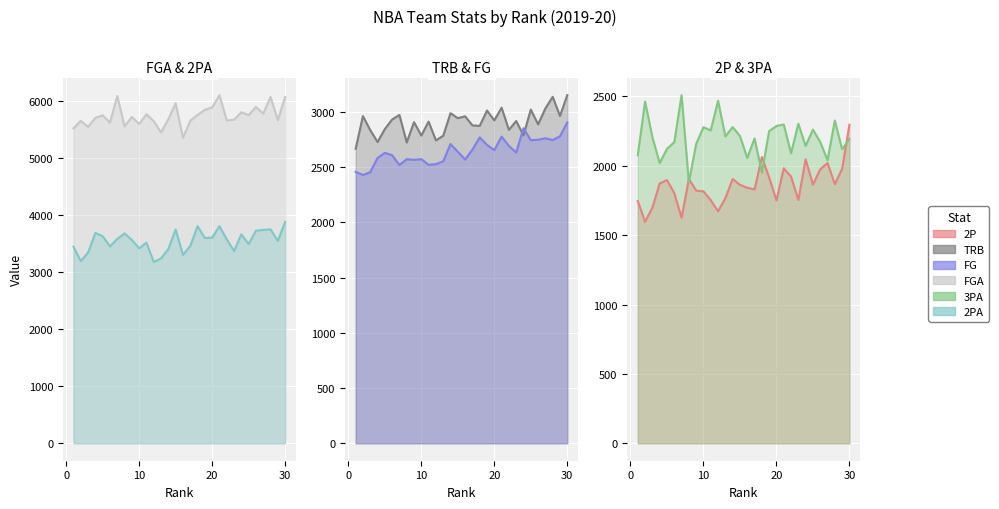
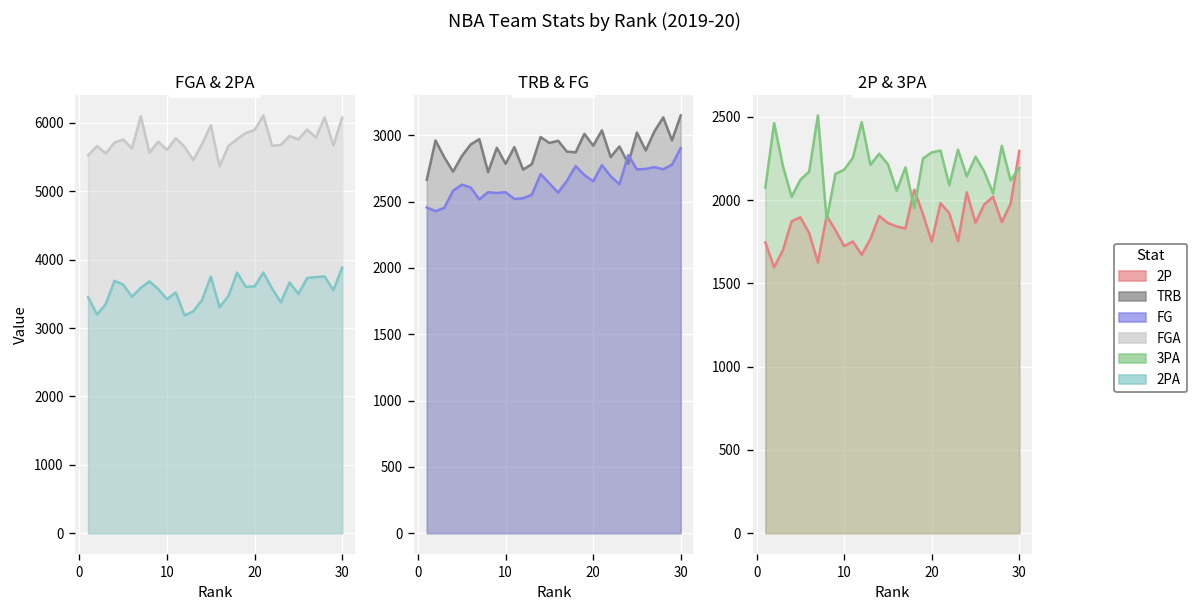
  {
    "2P & 3PA": {
      "2P": {
-       "10": 1820,
+       "10": 1720,
        "20": 1750,
        "30": 2300
      },
      "3PA": {
-       "10": 2280,
+       "10": 2180,
        "20": 2290,
        "30": 2190
      }
    }
  }
